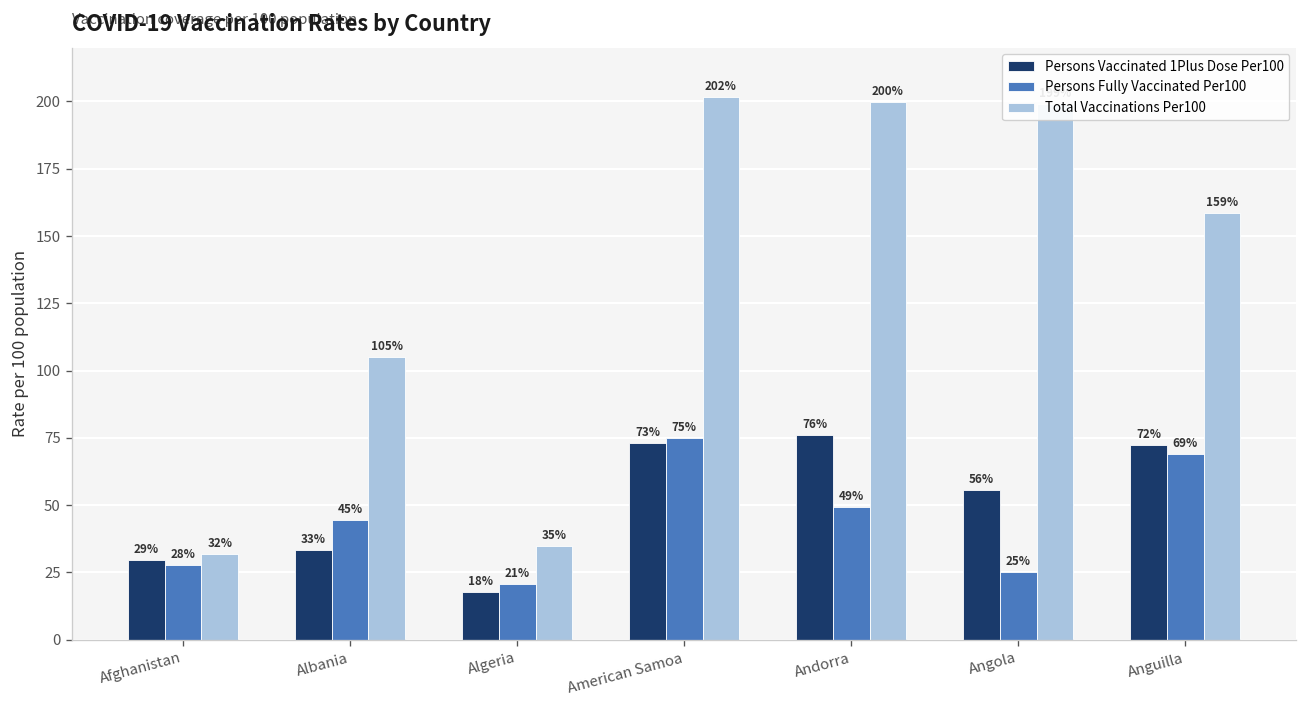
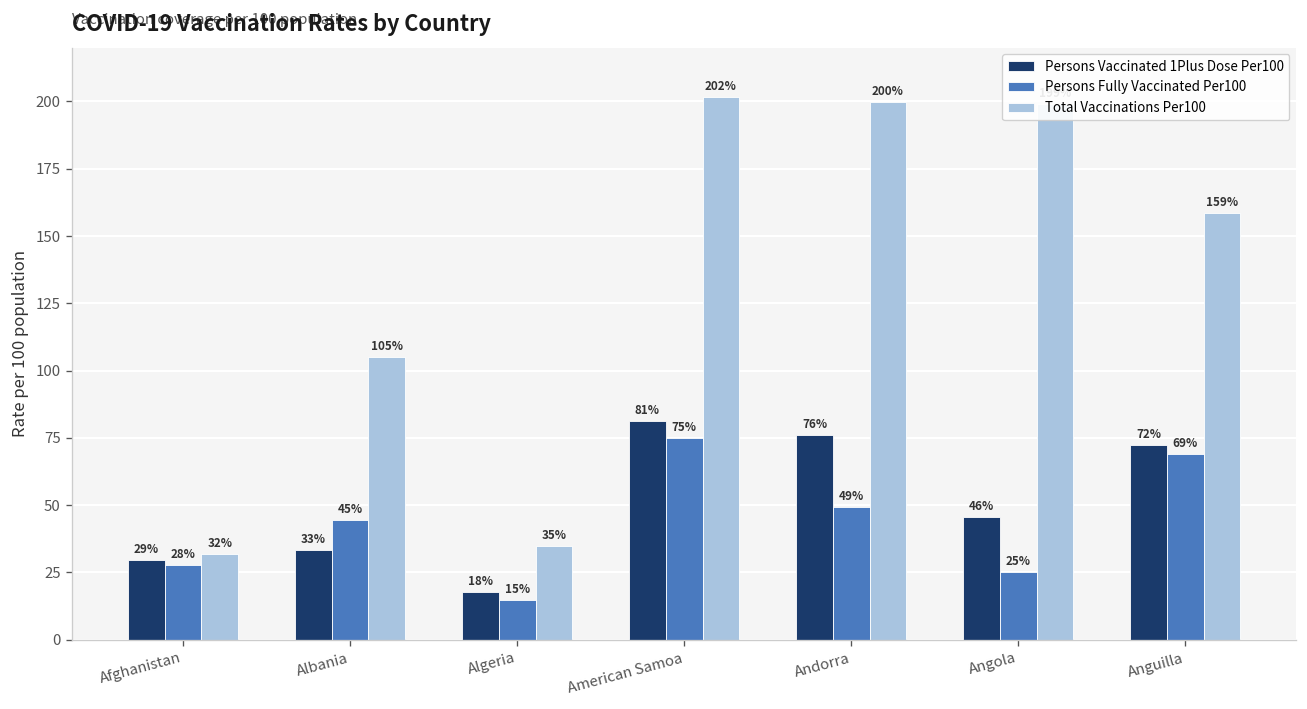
  {
    "Persons Vaccinated 1Plus Dose Per100": {
      "Afghanistan": "29%",
      "Albania": "33%",
      "Algeria": "18%",
-     "American Samoa": "73%",
+     "American Samoa": "81%",
      "Andorra": "76%",
-     "Angola": "56%",
+     "Angola": "46%",
      "Anguilla": "72%"
    },
    "Persons Fully Vaccinated Per100": {
      "Afghanistan": "28%",
      "Albania": "45%",
-     "Algeria": "21%",
+     "Algeria": "15%",
      "American Samoa": "75%",
      "Andorra": "49%",
      "Angola": "25%",
      "Anguilla": "69%"
    },
    "Total Vaccinations Per100": {
      "Afghanistan": "32%",
      "Albania": "105%",
      "Algeria": "35%",
      "American Samoa": "202%",
      "Andorra": "200%",
      "Anguilla": "159%"
    }
  }
